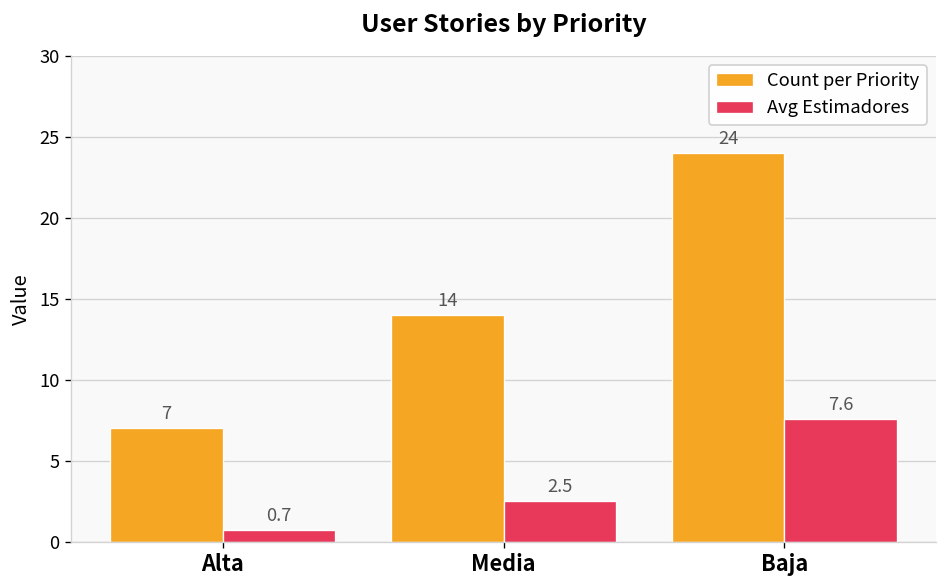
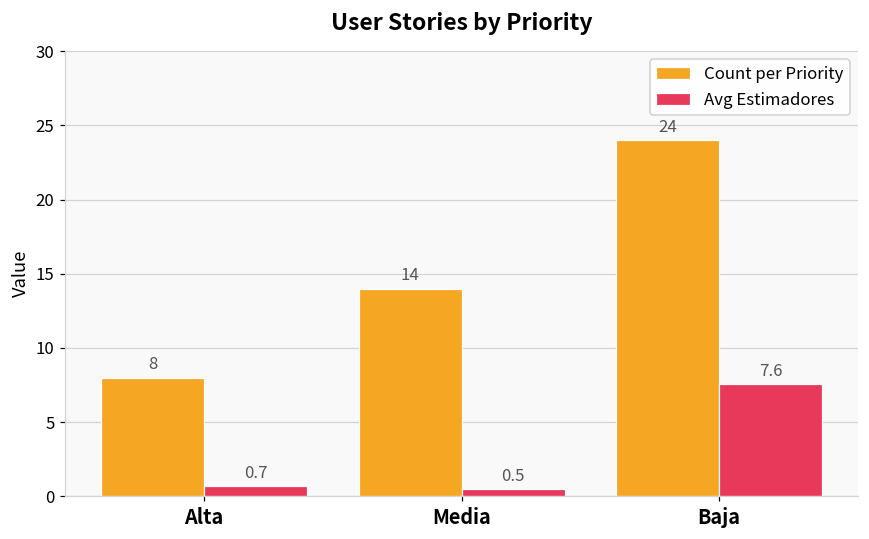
  {
    "Count per Priority": {
-     "Alta": 7,
+     "Alta": 8,
      "Media": 14
    },
    "Avg Estimadores": {
      "Alta": 0.7,
-     "Media": 2.5,
+     "Media": 0.5,
      "Baja": 7.6
    }
  }
